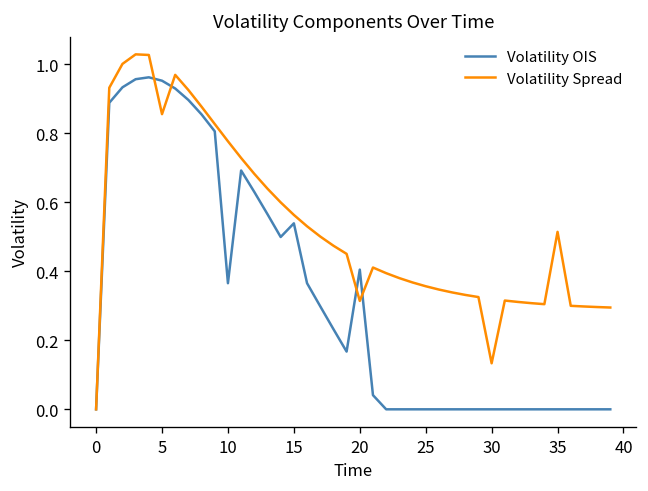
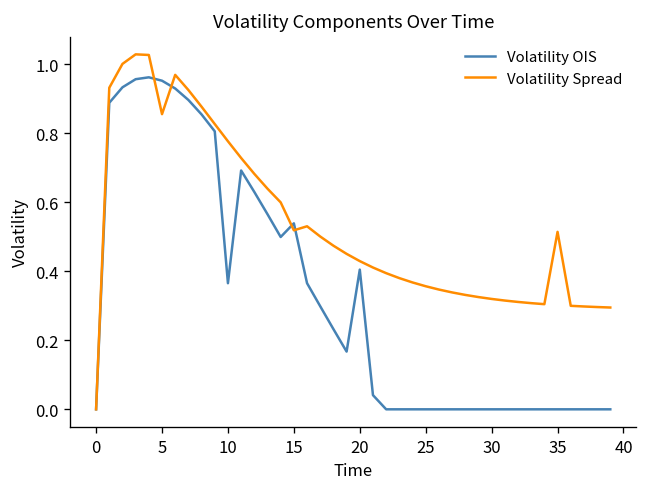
  {
    "Volatility OIS": {
      "5": 0.95,
      "10": 0.37,
      "15": 0.54,
      "20": 0.41,
      "25": 0.00,
      "30": 0.00,
      "35": 0.00
    },
    "Volatility Spread": {
      "5": 0.86,
      "10": 0.78,
-     "15": 0.56,
-     "20": 0.31,
+     "15": 0.52,
+     "20": 0.43,
      "25": 0.36,
-     "30": 0.13,
+     "30": 0.32,
      "35": 0.51
    }
  }
